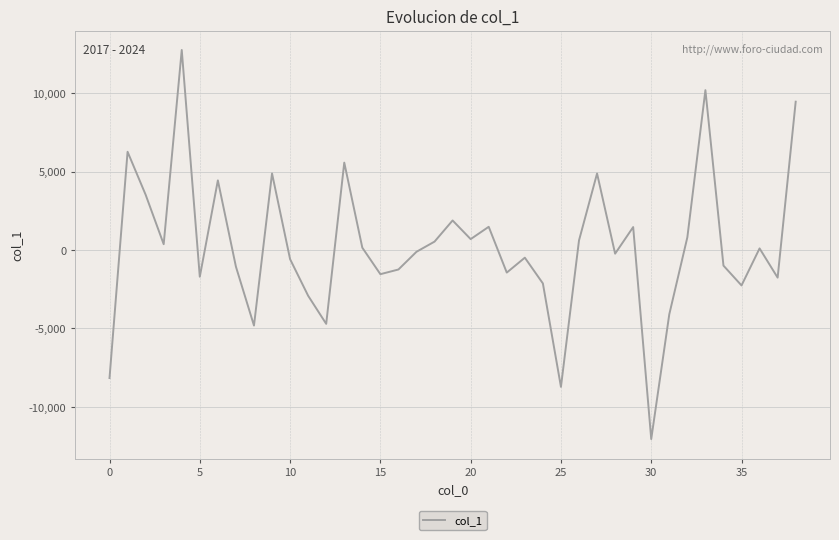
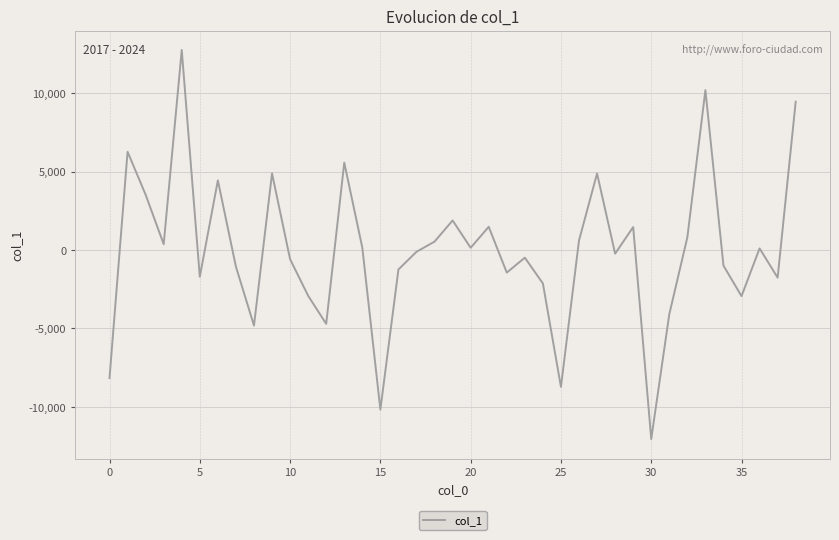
  {
    "0": "-8,200",
    "5": "-1,700",
    "10": "-600",
-   "15": "-1,500",
-   "20": "700",
+   "15": "-10,200",
+   "20": "100",
    "25": "-8,700",
    "30": "-12,100",
-   "35": "-2,300"
+   "35": "-2,900"
  }
